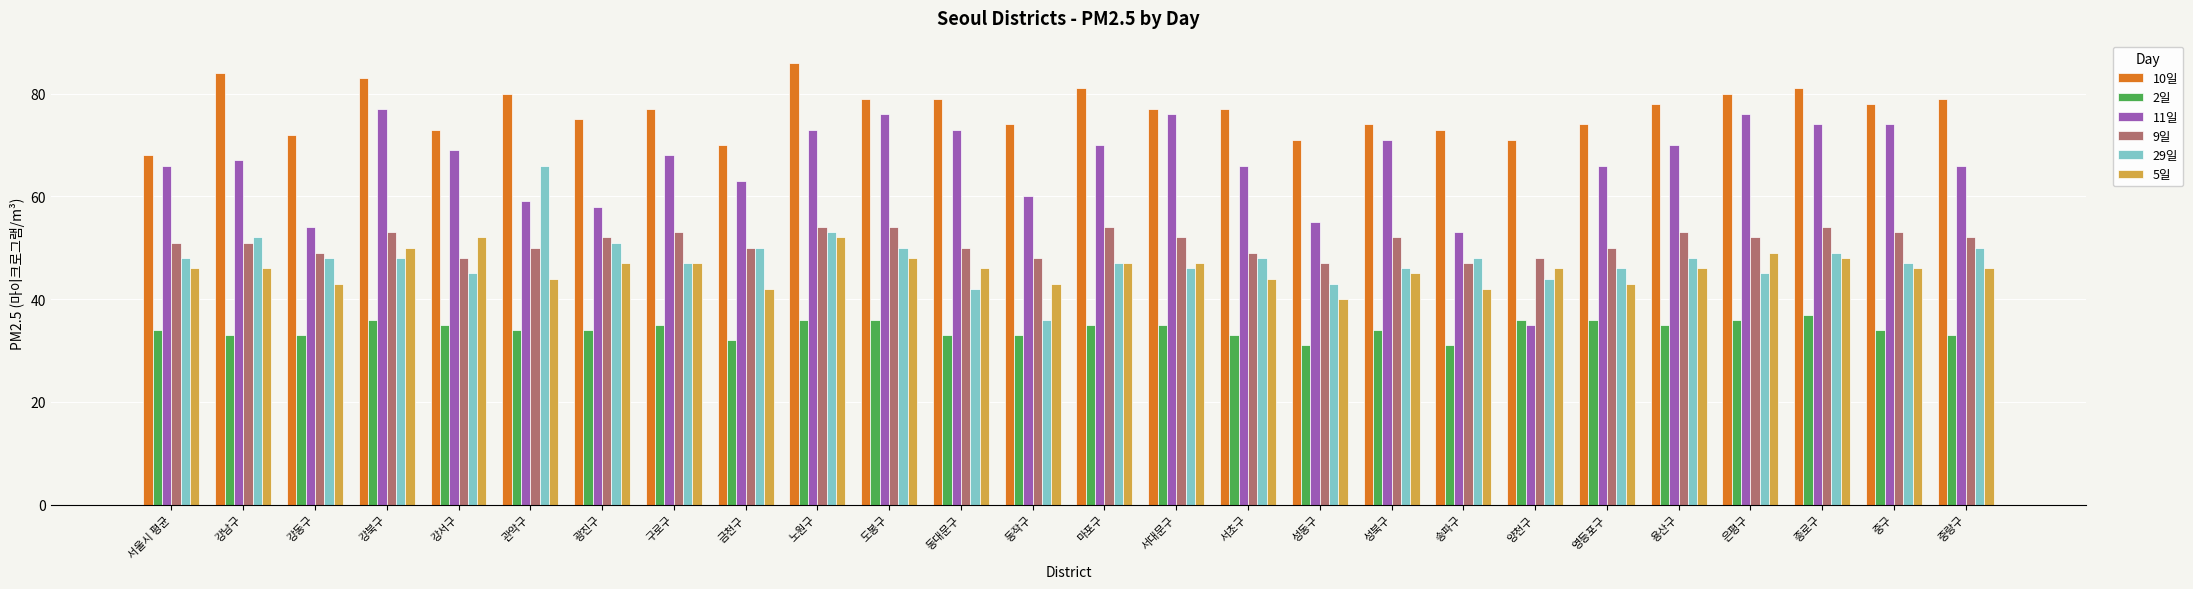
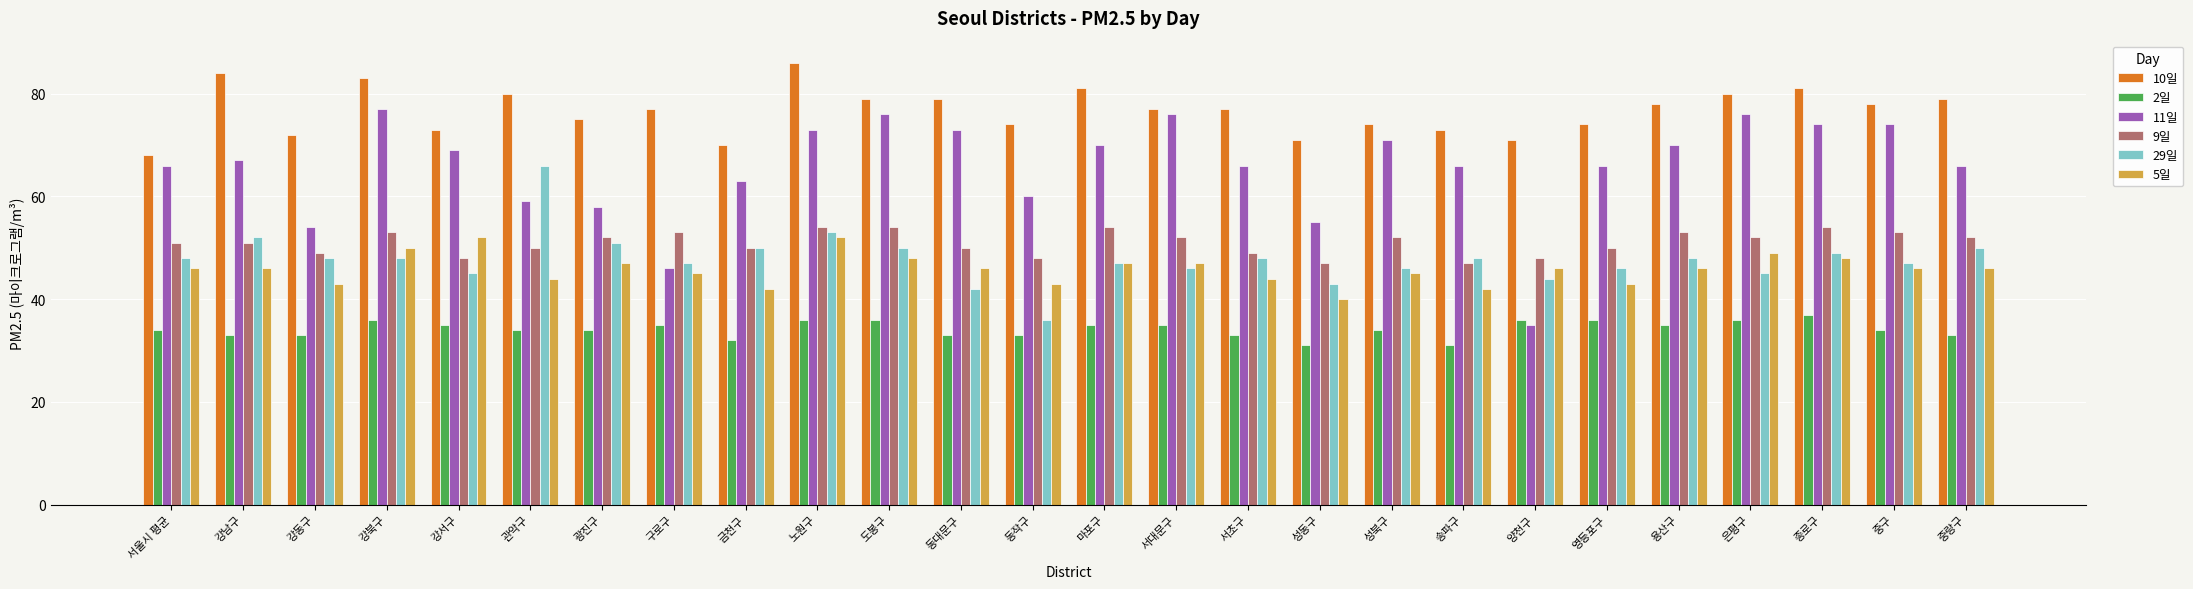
  {
    "10일": {
      "서울시 평균": 68,
      "강남구": 84,
      "강동구": 72,
      "강북구": 83,
      "강서구": 73,
      "관악구": 80,
      "광진구": 75,
      "구로구": 77,
      "금천구": 70,
      "노원구": 86,
      "도봉구": 79,
      "동대문구": 79,
      "동작구": 74,
      "마포구": 81,
      "서대문구": 77,
      "서초구": 77,
      "성동구": 71,
      "성북구": 74,
      "송파구": 73,
      "양천구": 71,
      "영등포구": 74,
      "용산구": 78,
      "은평구": 80,
      "종로구": 81,
      "중구": 78,
      "중랑구": 79
    },
    "2일": {
      "서울시 평균": 34,
      "강남구": 33,
      "강동구": 33,
      "강북구": 36,
      "강서구": 35,
      "관악구": 34,
      "광진구": 34,
      "구로구": 35,
      "금천구": 32,
      "노원구": 36,
      "도봉구": 36,
      "동대문구": 33,
      "동작구": 33,
      "마포구": 35,
      "서대문구": 35,
      "서초구": 33,
      "성동구": 31,
      "성북구": 34,
      "송파구": 31,
      "양천구": 36,
      "영등포구": 36,
      "용산구": 35,
      "은평구": 36,
      "종로구": 37,
      "중구": 34,
      "중랑구": 33
    },
    "11일": {
      "서울시 평균": 66,
      "강남구": 67,
      "강동구": 54,
      "강북구": 77,
      "강서구": 69,
      "관악구": 59,
      "광진구": 58,
-     "구로구": 68,
+     "구로구": 46,
      "금천구": 63,
      "노원구": 73,
      "도봉구": 76,
      "동대문구": 73,
      "동작구": 60,
      "마포구": 70,
      "서대문구": 76,
      "서초구": 66,
      "성동구": 55,
      "성북구": 71,
-     "송파구": 53,
+     "송파구": 66,
      "양천구": 35,
      "영등포구": 66,
      "용산구": 70,
      "은평구": 76,
      "종로구": 74,
      "중구": 74,
      "중랑구": 66
    },
    "9일": {
      "서울시 평균": 51,
      "강남구": 51,
      "강동구": 49,
      "강북구": 53,
      "강서구": 48,
      "관악구": 50,
      "광진구": 52,
      "구로구": 53,
      "금천구": 50,
      "노원구": 54,
      "도봉구": 54,
      "동대문구": 50,
      "동작구": 48,
      "마포구": 54,
      "서대문구": 52,
      "서초구": 49,
      "성동구": 47,
      "성북구": 52,
      "송파구": 47,
      "양천구": 48,
      "영등포구": 50,
      "용산구": 53,
      "은평구": 52,
      "종로구": 54,
      "중구": 53,
      "중랑구": 52
    },
    "29일": {
      "서울시 평균": 48,
      "강남구": 52,
      "강동구": 48,
      "강북구": 48,
      "강서구": 45,
      "관악구": 66,
      "광진구": 51,
      "구로구": 47,
      "금천구": 50,
      "노원구": 53,
      "도봉구": 50,
      "동대문구": 42,
      "동작구": 36,
      "마포구": 47,
      "서대문구": 46,
      "서초구": 48,
      "성동구": 43,
      "성북구": 46,
      "송파구": 48,
      "양천구": 44,
      "영등포구": 46,
      "용산구": 48,
      "은평구": 45,
      "종로구": 49,
      "중구": 47,
      "중랑구": 50
    },
    "5일": {
      "서울시 평균": 46,
      "강남구": 46,
      "강동구": 43,
      "강북구": 50,
      "강서구": 52,
      "관악구": 44,
      "광진구": 47,
-     "구로구": 47,
+     "구로구": 45,
      "금천구": 42,
      "노원구": 52,
      "도봉구": 48,
      "동대문구": 46,
      "동작구": 43,
      "마포구": 47,
      "서대문구": 47,
      "서초구": 44,
      "성동구": 40,
      "성북구": 45,
      "송파구": 42,
      "양천구": 46,
      "영등포구": 43,
      "용산구": 46,
      "은평구": 49,
      "종로구": 48,
      "중구": 46,
      "중랑구": 46
    }
  }
